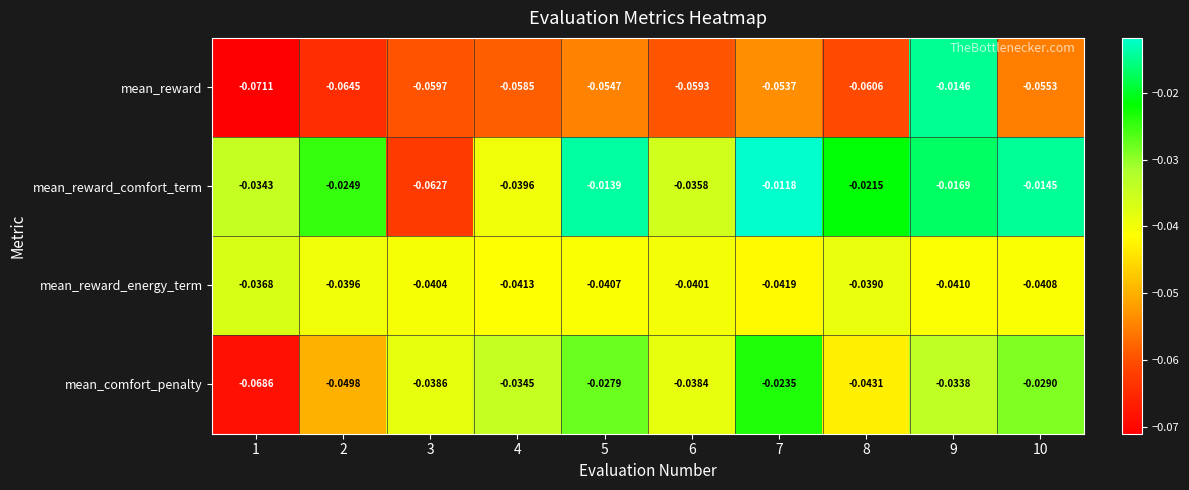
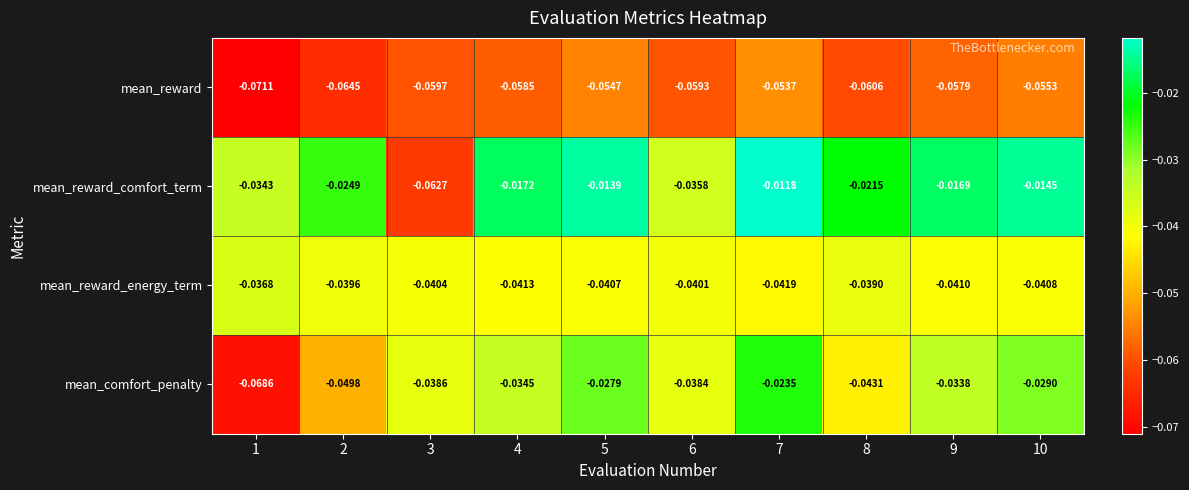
  {
    "mean_reward": {
      "1": -0.0711,
      "2": -0.0645,
      "3": -0.0597,
      "4": -0.0585,
      "5": -0.0547,
      "6": -0.0593,
      "7": -0.0537,
      "8": -0.0606,
-     "9": -0.0146
+     "9": -0.0579
    },
    "mean_reward_comfort_term": {
      "1": -0.0343,
      "2": -0.0249,
      "3": -0.0627,
-     "4": -0.0396,
+     "4": -0.0172,
      "5": -0.0139,
      "6": -0.0358,
      "7": -0.0118,
      "8": -0.0215,
      "9": -0.0169,
      "10": -0.0145
    },
    "mean_reward_energy_term": {
      "1": -0.0368,
      "2": -0.0396,
      "3": -0.0404,
      "4": -0.0413,
      "5": -0.0407,
      "6": -0.0401,
      "7": -0.0419,
      "8": -0.0390,
      "9": -0.0410,
      "10": -0.0408
    },
    "mean_comfort_penalty": {
      "1": -0.0686,
      "2": -0.0498,
      "3": -0.0386,
      "4": -0.0345,
      "5": -0.0279,
      "6": -0.0384,
      "7": -0.0235,
      "8": -0.0431,
      "9": -0.0338,
      "10": -0.0290
    }
  }
